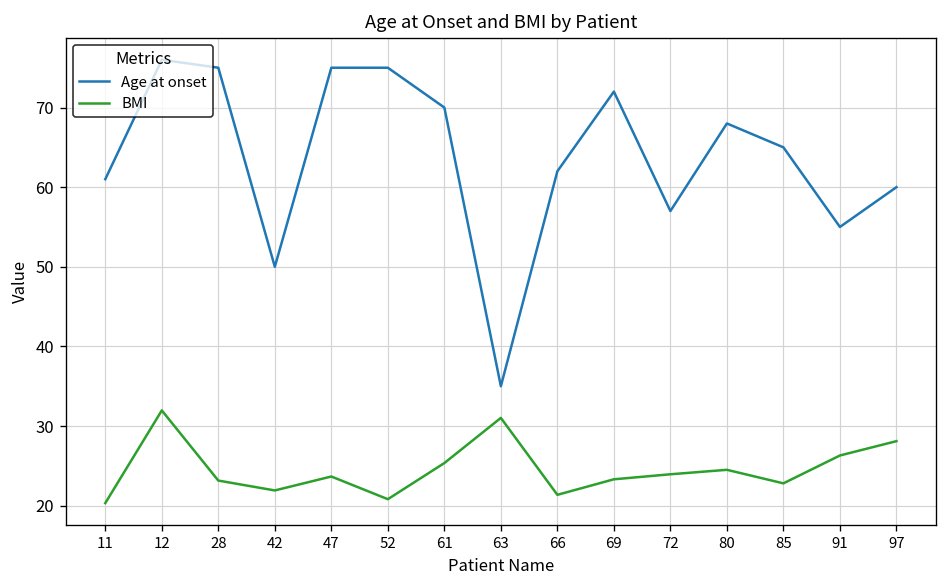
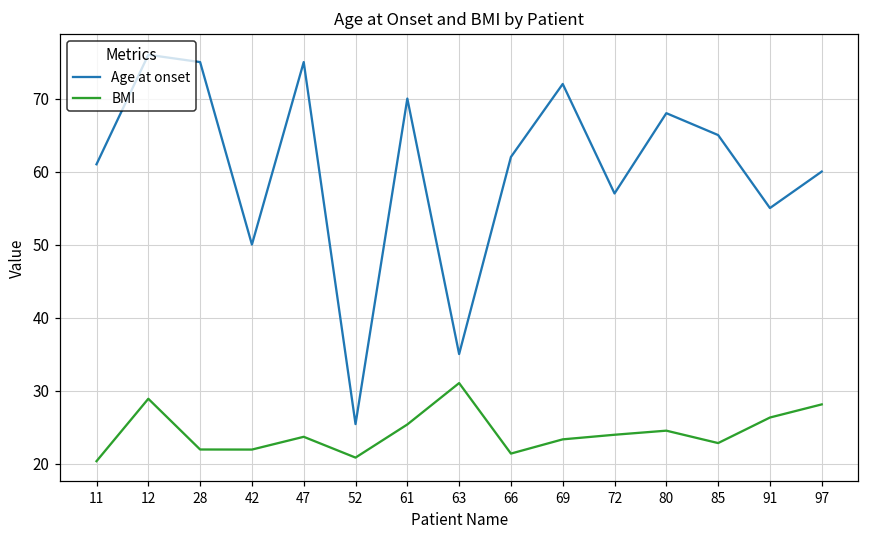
  {
    "Age at onset": {
      "11": 61,
      "28": 75,
      "42": 50,
      "47": 75,
-     "52": 75,
+     "52": 25,
      "61": 70,
      "63": 35,
      "66": 62,
      "69": 72,
      "72": 57,
      "80": 68,
      "85": 65,
      "91": 55,
      "97": 60
    },
    "BMI": {
      "11": 20,
-     "12": 32,
-     "28": 23,
+     "12": 29,
+     "28": 22,
      "42": 22,
      "47": 24,
      "52": 21,
      "61": 25,
      "63": 31,
      "66": 21,
      "69": 23,
      "72": 24,
      "80": 25,
      "85": 23,
      "91": 26,
      "97": 28
    }
  }
